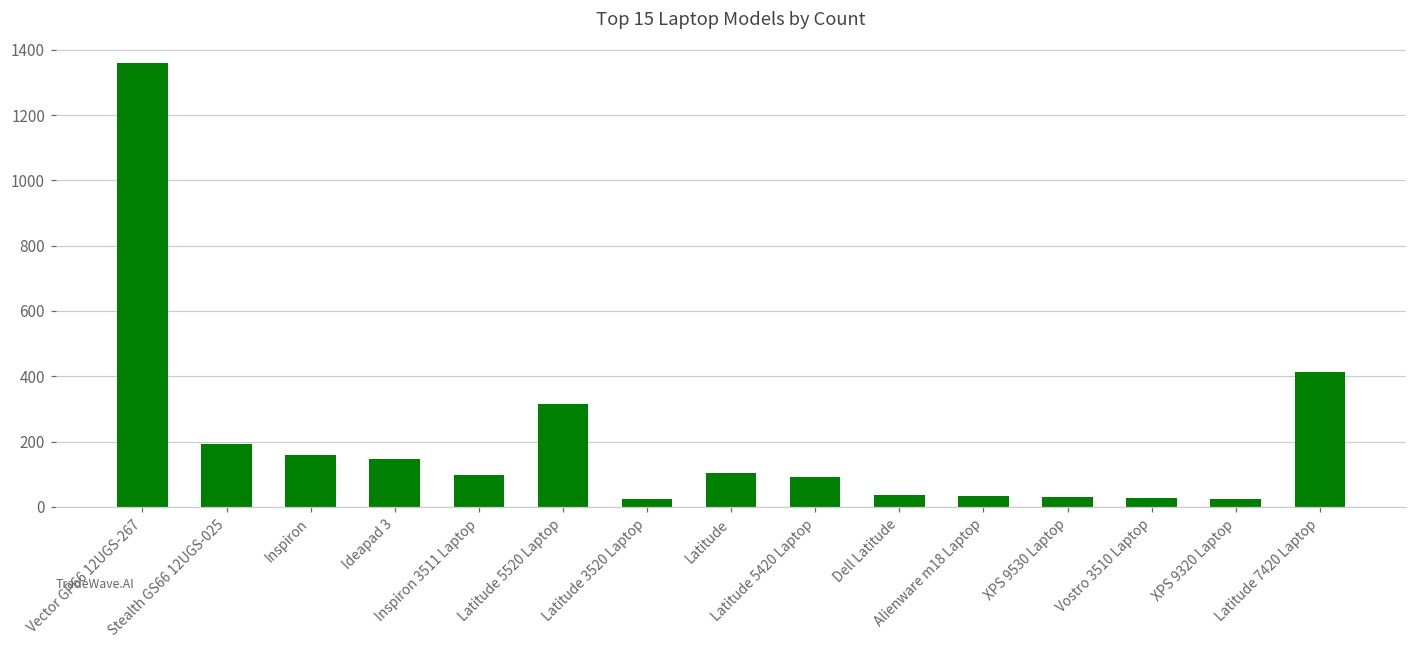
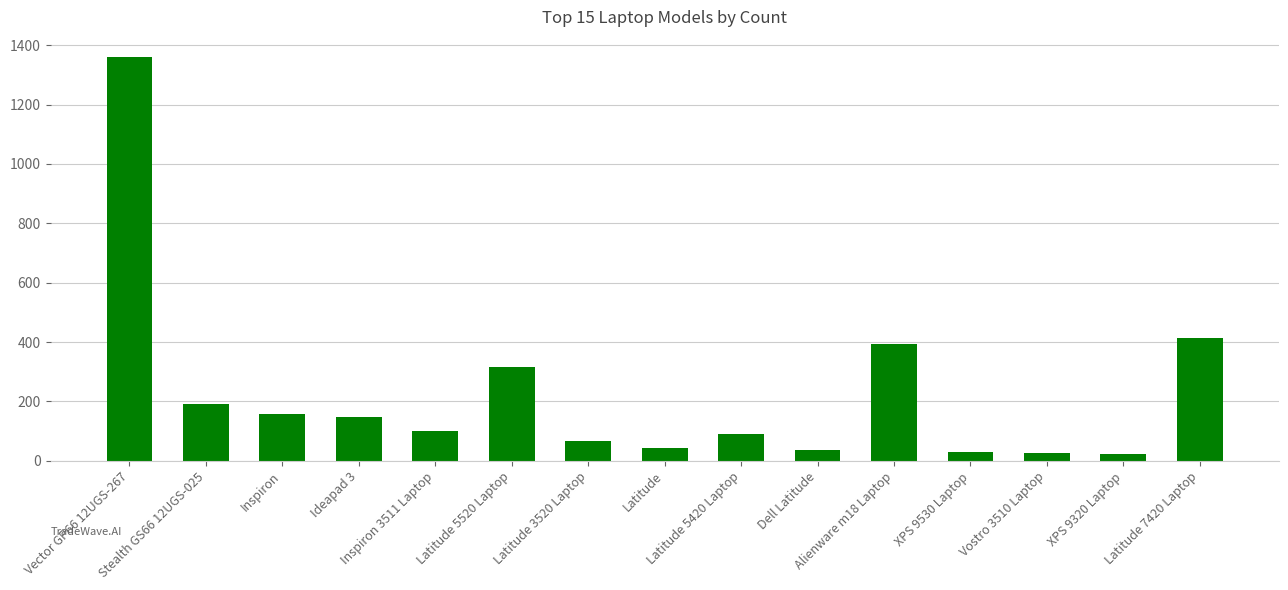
  {
    "Vector GP66 12UGS-267": 1360,
    "Stealth GS66 12UGS-025": 190,
    "Inspiron": 160,
    "Ideapad 3": 150,
    "Inspiron 3511 Laptop": 100,
    "Latitude 5520 Laptop": 320,
-   "Latitude 3520 Laptop": 30,
-   "Latitude": 110,
+   "Latitude 3520 Laptop": 70,
+   "Latitude": 40,
    "Latitude 5420 Laptop": 90,
    "Dell Latitude": 40,
-   "Alienware m18 Laptop": 30,
+   "Alienware m18 Laptop": 390,
    "XPS 9530 Laptop": 30,
    "Vostro 3510 Laptop": 30,
    "XPS 9320 Laptop": 20,
    "Latitude 7420 Laptop": 410
  }
